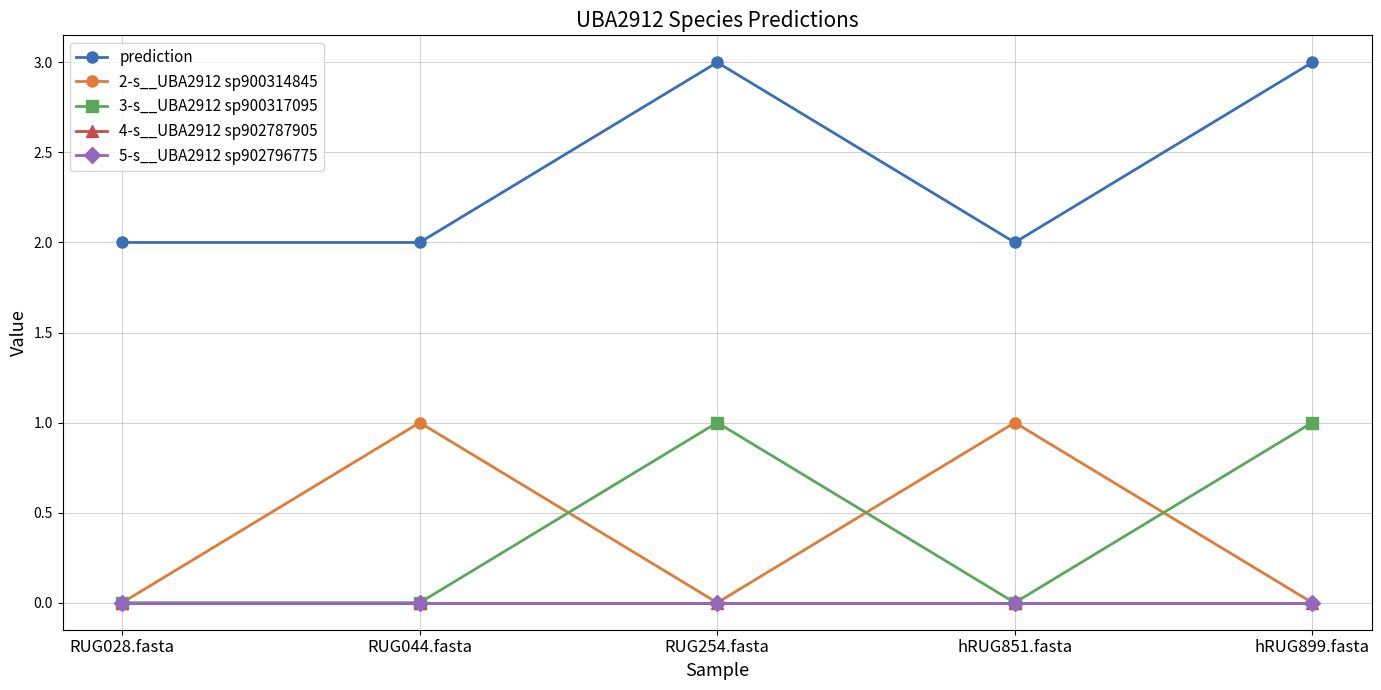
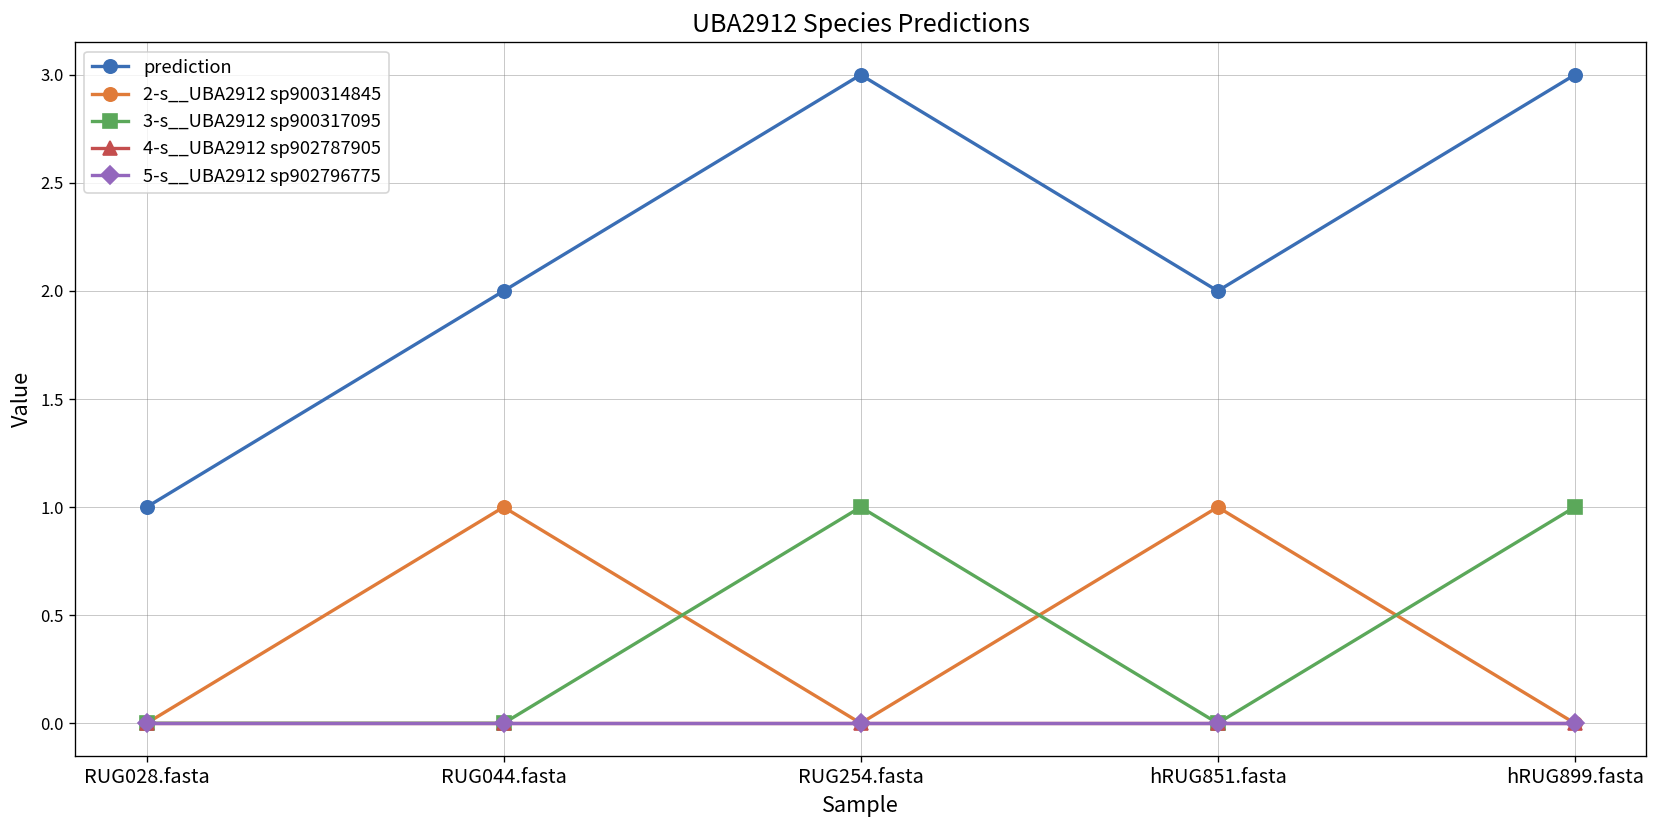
  {
    "prediction": {
-     "RUG028.fasta": 2,
+     "RUG028.fasta": 1,
      "RUG044.fasta": 2,
      "RUG254.fasta": 3,
      "hRUG851.fasta": 2,
      "hRUG899.fasta": 3
    },
    "2-s__UBA2912 sp900314845": {
      "RUG044.fasta": 1,
      "hRUG851.fasta": 1
    },
    "3-s__UBA2912 sp900317095": {
      "RUG254.fasta": 1,
      "hRUG899.fasta": 1
    }
  }
